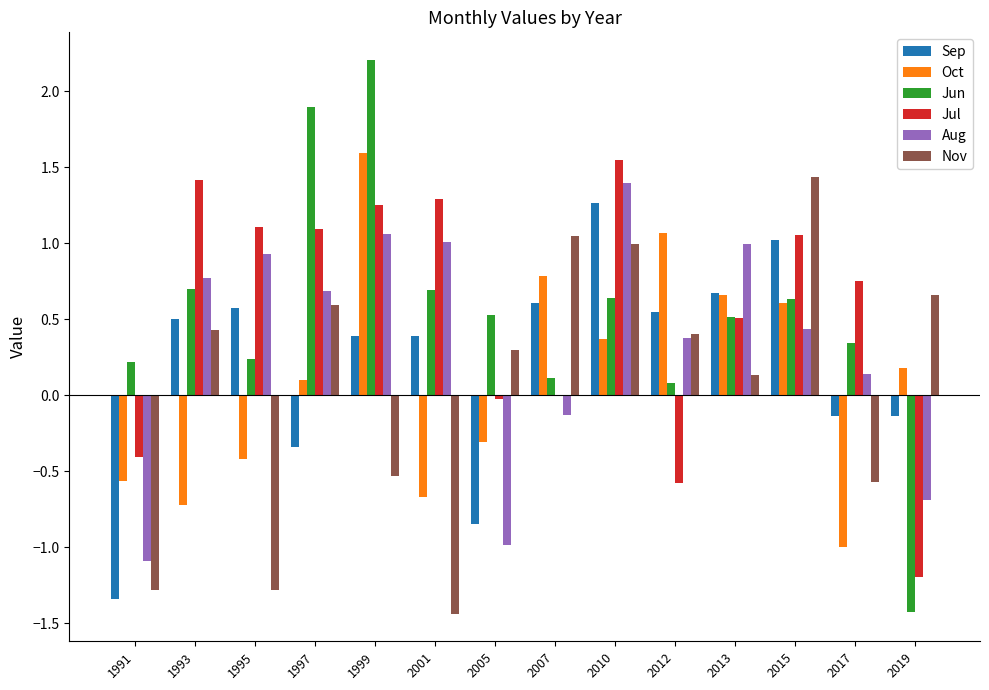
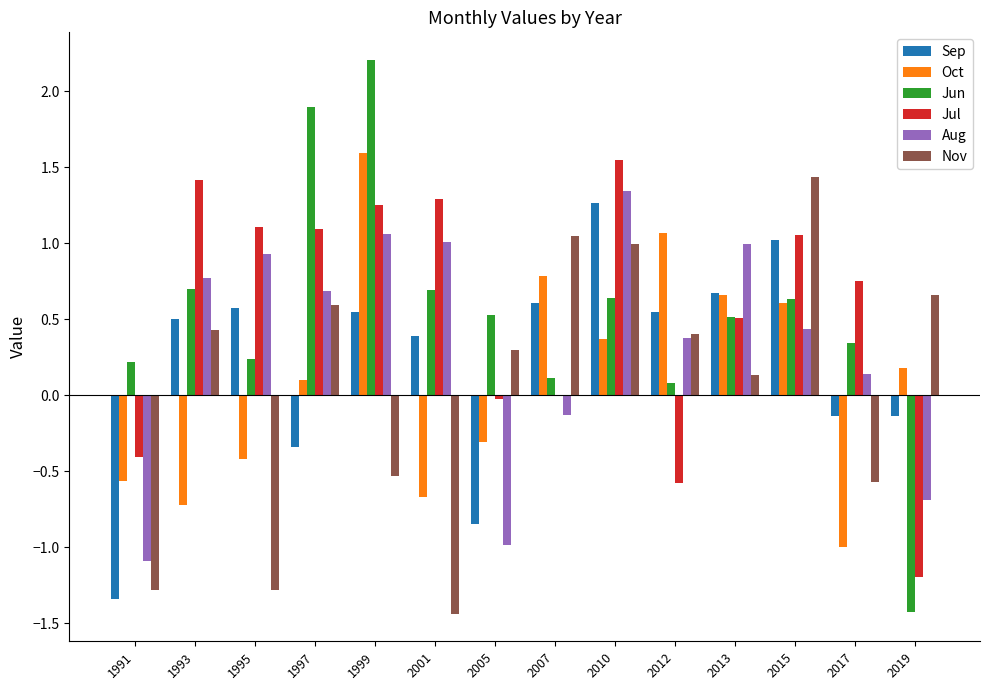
  {
    "Sep": {
      "1991": -1.34,
      "1993": 0.51,
      "1995": 0.57,
      "1997": -0.34,
-     "1999": 0.39,
+     "1999": 0.55,
      "2001": 0.39,
      "2005": -0.85,
      "2007": 0.61,
      "2010": 1.26,
      "2012": 0.55,
      "2013": 0.67,
      "2015": 1.02,
      "2017": -0.14,
      "2019": -0.14
    },
    "Oct": {
      "1991": -0.57,
      "1993": -0.72,
      "1995": -0.42,
      "1997": 0.10,
      "1999": 1.59,
      "2001": -0.67,
      "2005": -0.31,
      "2007": 0.79,
      "2010": 0.37,
      "2012": 1.07,
      "2013": 0.66,
      "2015": 0.61,
      "2017": -1.00,
      "2019": 0.18
    },
    "Jun": {
      "1991": 0.22,
      "1993": 0.70,
      "1995": 0.24,
      "1997": 1.90,
      "1999": 2.21,
      "2001": 0.70,
      "2005": 0.53,
      "2007": 0.11,
      "2010": 0.64,
      "2012": 0.08,
      "2013": 0.52,
      "2015": 0.64,
      "2017": 0.34,
      "2019": -1.42
    },
    "Jul": {
      "1991": -0.40,
      "1993": 1.42,
      "1995": 1.11,
      "1997": 1.10,
      "1999": 1.25,
      "2001": 1.30,
      "2005": -0.02,
      "2010": 1.55,
      "2012": -0.57,
      "2013": 0.51,
      "2015": 1.06,
      "2017": 0.76,
      "2019": -1.20
    },
    "Aug": {
      "1991": -1.09,
      "1993": 0.77,
      "1995": 0.93,
      "1997": 0.69,
      "1999": 1.06,
      "2001": 1.01,
      "2005": -0.98,
      "2007": -0.13,
-     "2010": 1.40,
+     "2010": 1.34,
      "2012": 0.38,
      "2013": 1.00,
      "2015": 0.44,
      "2017": 0.14,
      "2019": -0.69
    },
    "Nov": {
      "1991": -1.28,
      "1993": 0.43,
      "1995": -1.28,
      "1997": 0.59,
      "1999": -0.53,
      "2001": -1.44,
      "2005": 0.30,
      "2007": 1.05,
      "2010": 0.99,
      "2012": 0.41,
      "2013": 0.13,
      "2015": 1.44,
      "2017": -0.57,
      "2019": 0.66
    }
  }
